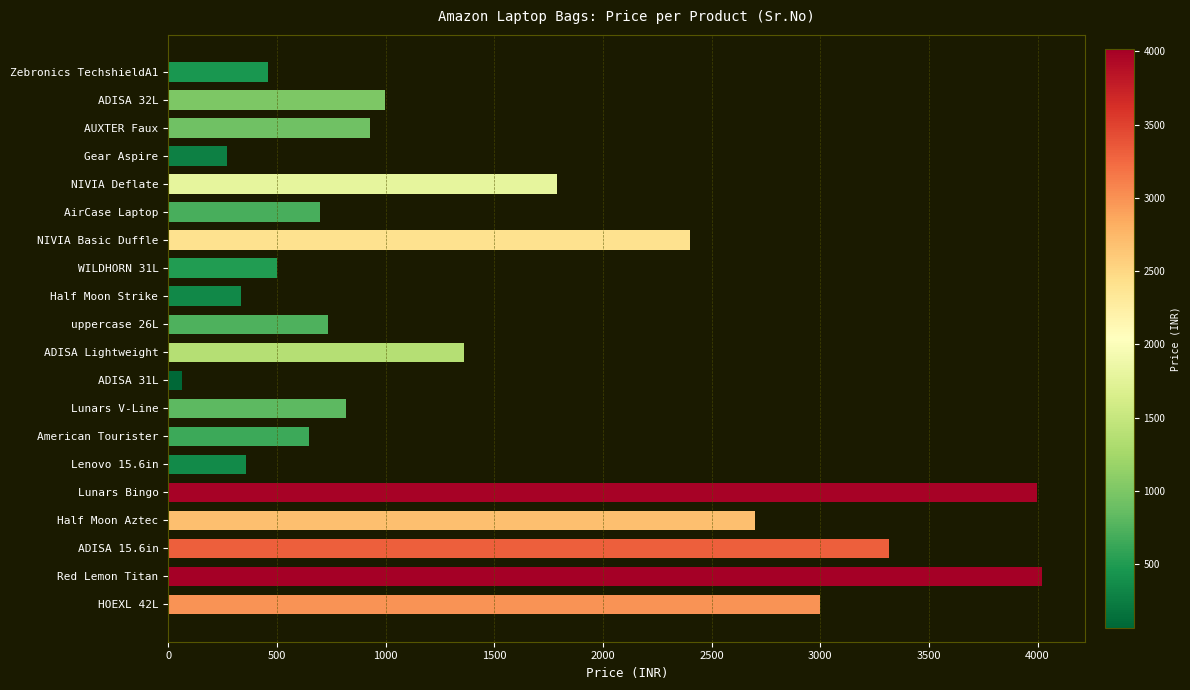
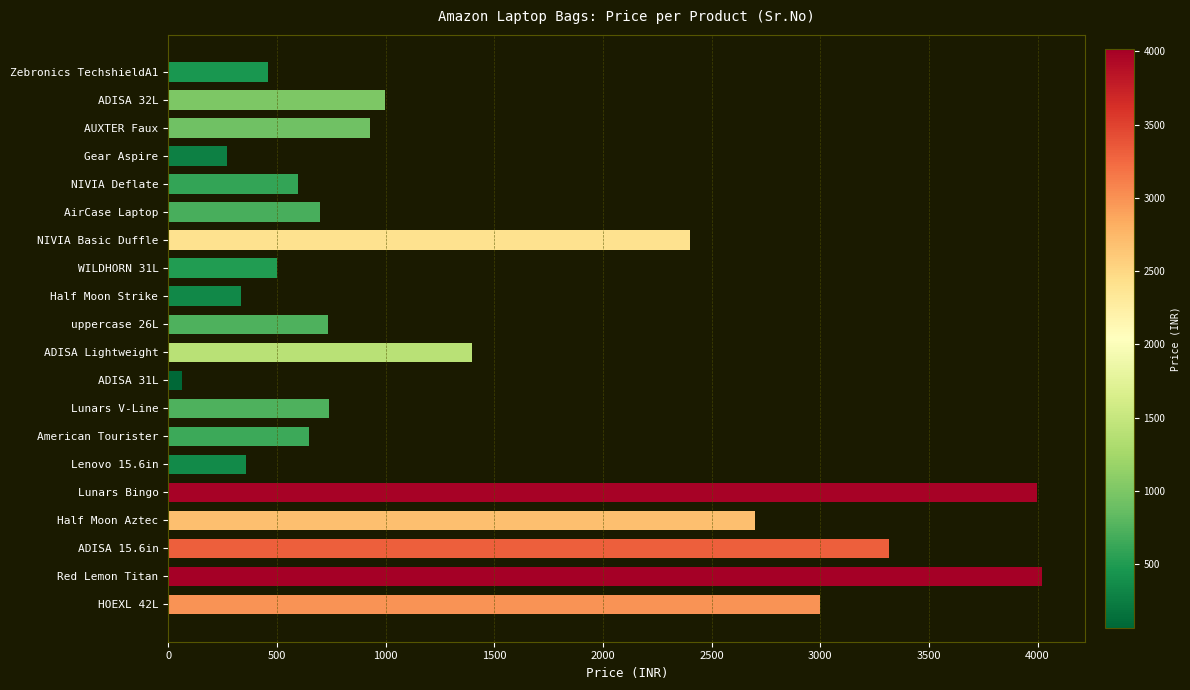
  {
    "Zebronics TechshieldA1": 460,
    "ADISA 32L": 1000,
    "AUXTER Faux": 930,
    "Gear Aspire": 270,
-   "NIVIA Deflate": 1790,
+   "NIVIA Deflate": 600,
    "AirCase Laptop": 700,
    "NIVIA Basic Duffle": 2400,
    "WILDHORN 31L": 500,
    "Half Moon Strike": 340,
    "uppercase 26L": 740,
-   "ADISA Lightweight": 1360,
+   "ADISA Lightweight": 1400,
    "ADISA 31L": 60,
-   "Lunars V-Line": 820,
+   "Lunars V-Line": 740,
    "American Tourister": 650,
    "Lenovo 15.6in": 360,
    "Lunars Bingo": 4000,
    "Half Moon Aztec": 2700,
    "ADISA 15.6in": 3320,
    "Red Lemon Titan": 4020,
    "HOEXL 42L": 3000
  }
